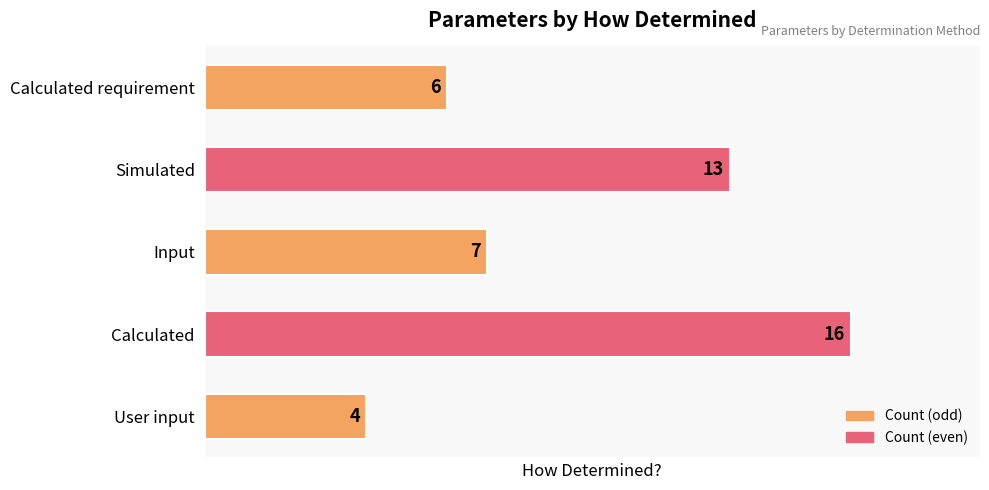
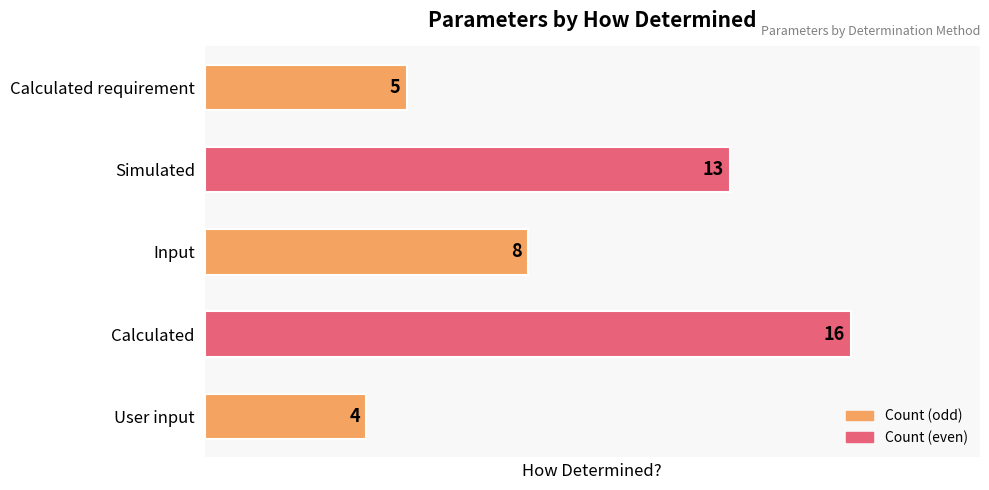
  {
-   "Calculated requirement": 6,
+   "Calculated requirement": 5,
    "Simulated": 13,
-   "Input": 7,
+   "Input": 8,
    "Calculated": 16,
    "User input": 4
  }
